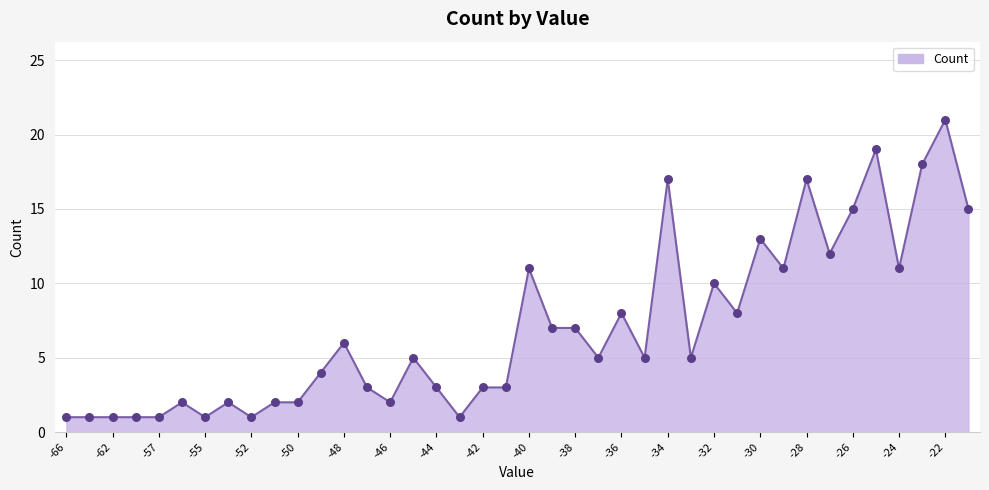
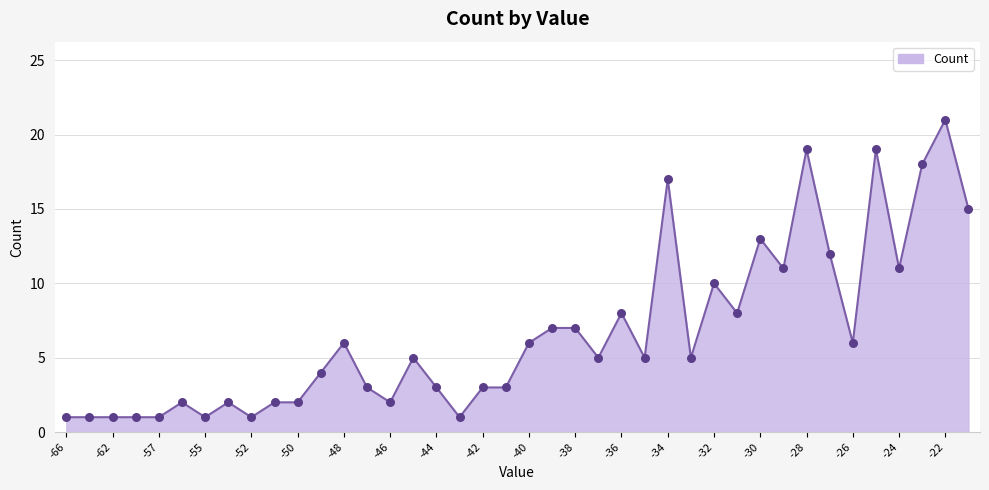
  {
    "-66": 1,
    "-62": 1,
    "-57": 1,
    "-55": 1,
    "-52": 1,
    "-50": 2,
    "-48": 6,
    "-46": 2,
    "-44": 3,
    "-42": 3,
-   "-40": 11,
+   "-40": 6,
    "-38": 7,
    "-36": 8,
    "-34": 17,
    "-32": 10,
    "-30": 13,
-   "-28": 17,
-   "-26": 15,
+   "-28": 19,
+   "-26": 6,
    "-24": 11,
    "-22": 21
  }
